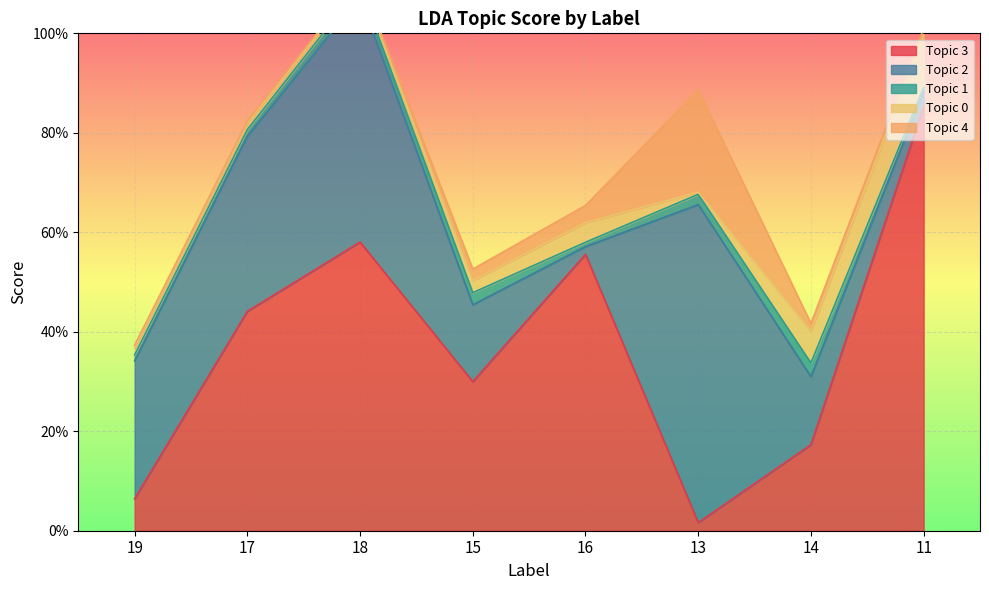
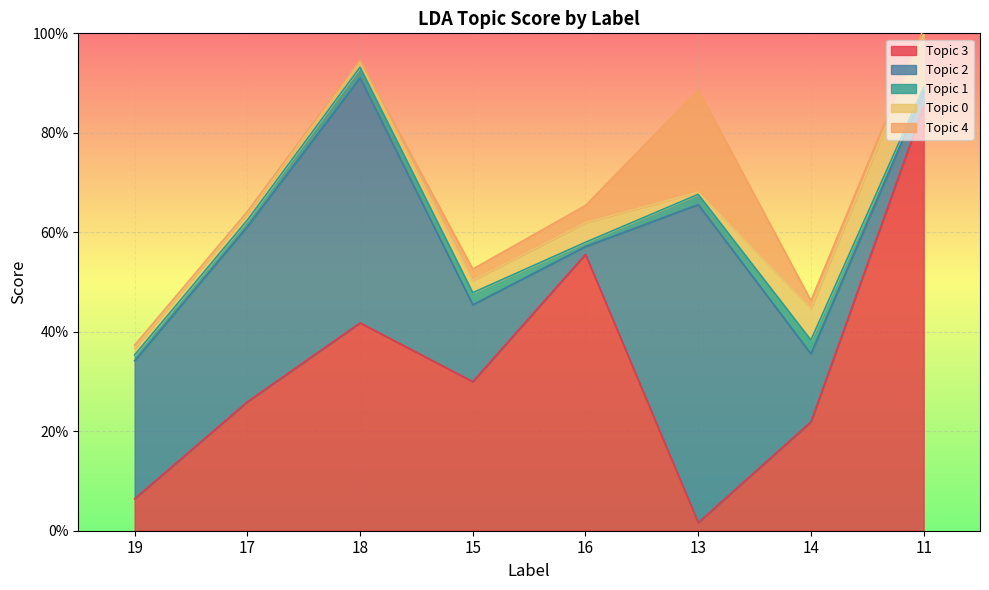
  {
    "Topic 3": {
      "19": "6%",
-     "17": "44%",
-     "18": "58%",
+     "17": "26%",
+     "18": "42%",
      "15": "30%",
      "16": "56%",
      "13": "2%",
-     "14": "17%"
+     "14": "22%"
    }
  }
